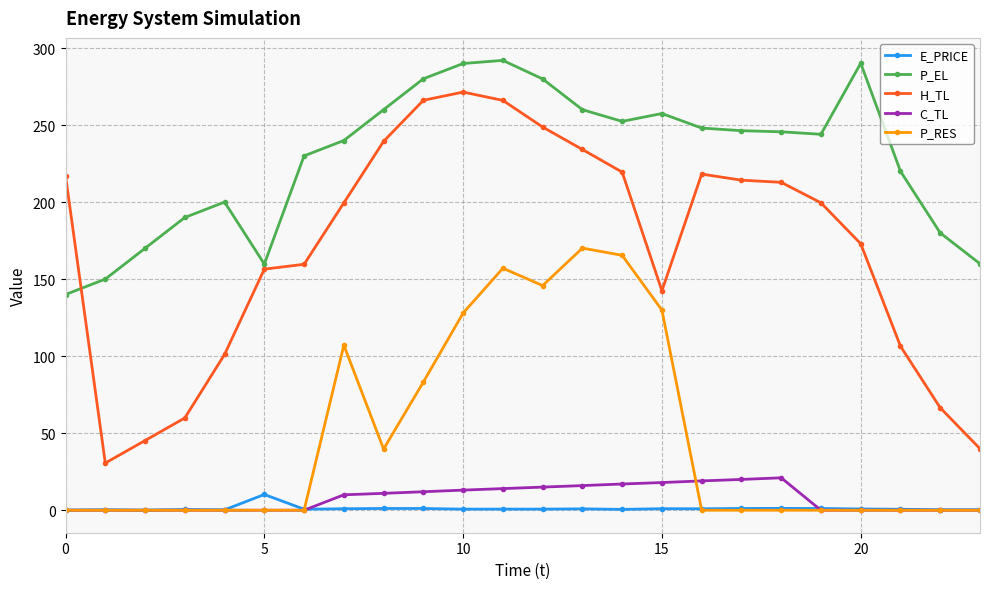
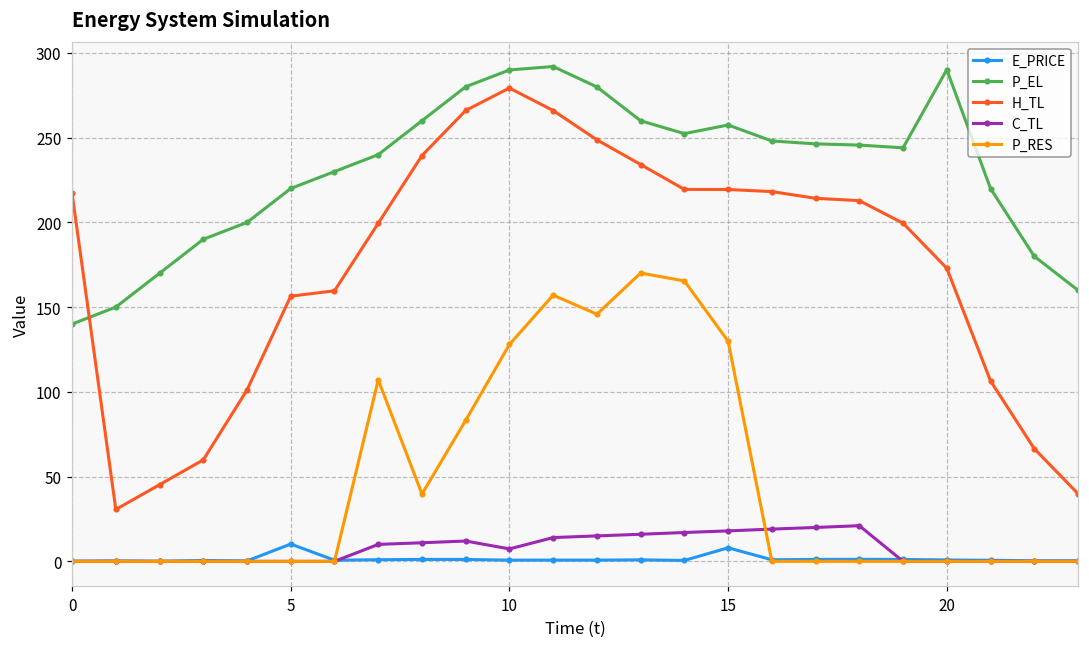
  {
    "E_PRICE": {
      "5": 10,
      "10": 1,
-     "15": 1
+     "15": 8
    },
    "P_EL": {
      "0": 140,
-     "5": 160,
+     "5": 220,
      "10": 290,
      "15": 257,
      "20": 290
    },
    "H_TL": {
      "0": 217,
      "5": 156,
-     "10": 271,
-     "15": 142,
+     "10": 279,
+     "15": 219,
      "20": 173
    },
    "C_TL": {
-     "10": 13,
+     "10": 7,
      "15": 18
    },
    "P_RES": {
      "10": 128,
      "15": 130
    }
  }
